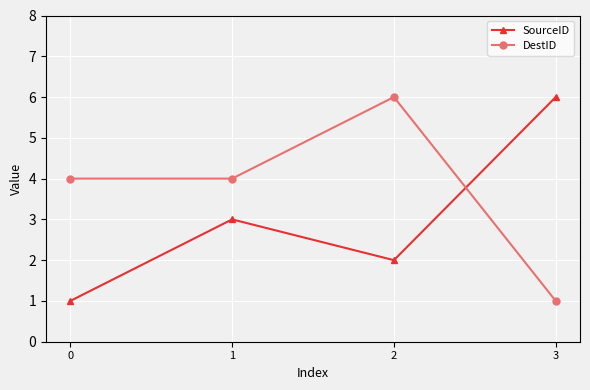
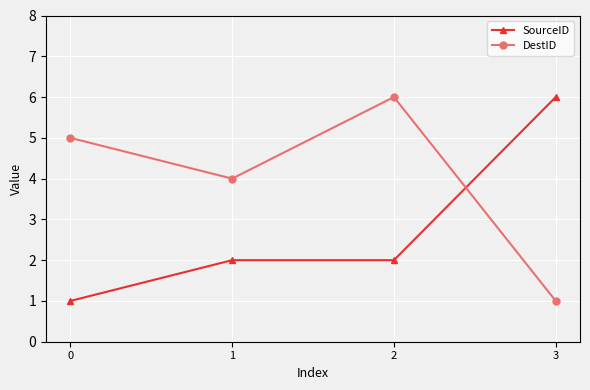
  {
    "SourceID": {
      "0": 1,
-     "1": 3,
+     "1": 2,
      "2": 2,
      "3": 6
    },
    "DestID": {
-     "0": 4,
+     "0": 5,
      "1": 4,
      "2": 6,
      "3": 1
    }
  }
